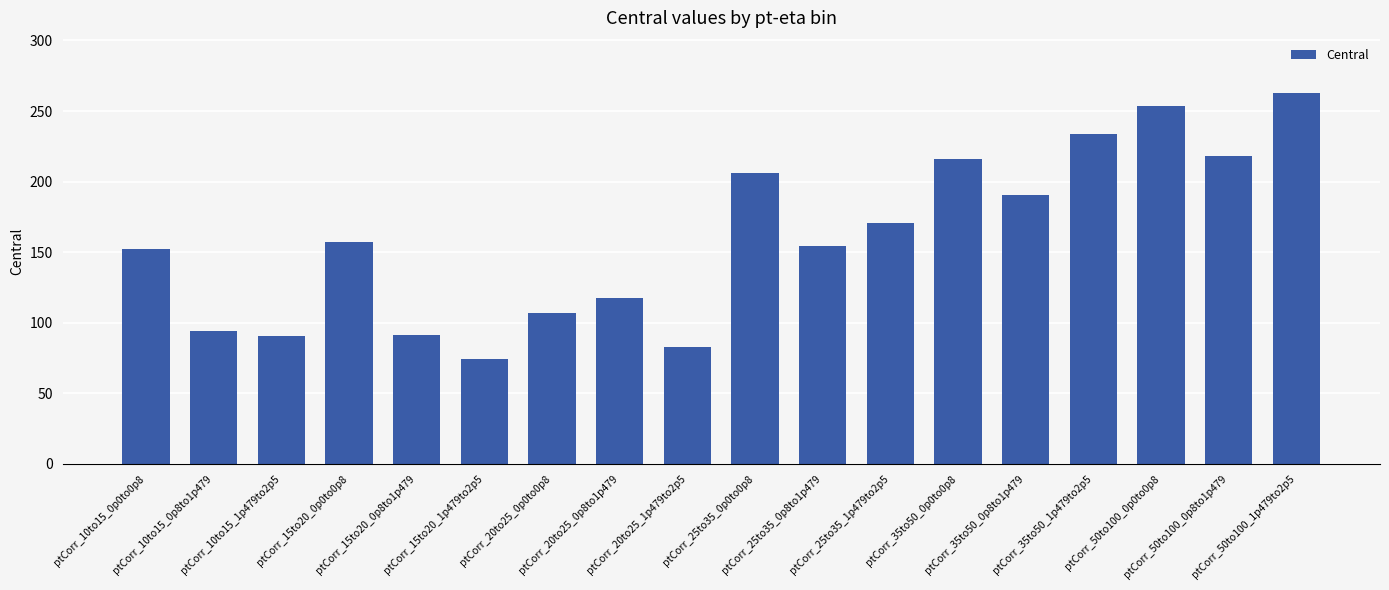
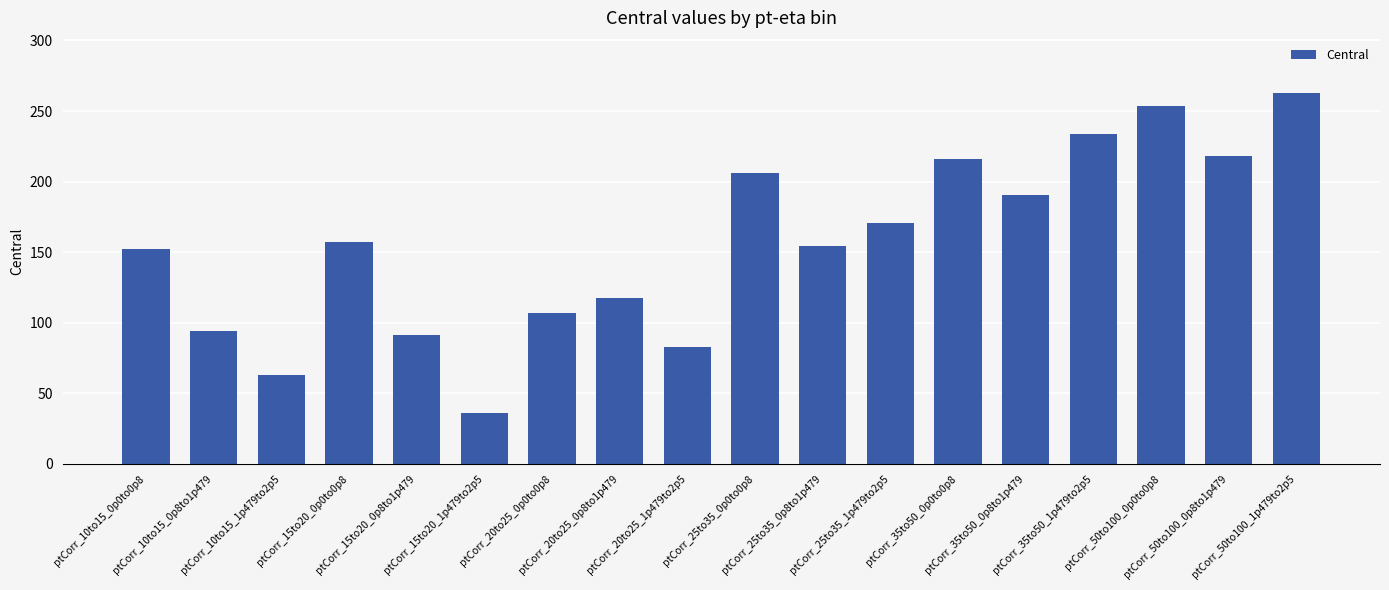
  {
    "ptCorr_10to15_0p0to0p8": 152,
    "ptCorr_10to15_0p8to1p479": 94,
-   "ptCorr_10to15_1p479to2p5": 91,
+   "ptCorr_10to15_1p479to2p5": 63,
    "ptCorr_15to20_0p0to0p8": 157,
    "ptCorr_15to20_0p8to1p479": 91,
-   "ptCorr_15to20_1p479to2p5": 74,
+   "ptCorr_15to20_1p479to2p5": 36,
    "ptCorr_20to25_0p0to0p8": 107,
    "ptCorr_20to25_0p8to1p479": 118,
    "ptCorr_20to25_1p479to2p5": 83,
    "ptCorr_25to35_0p0to0p8": 206,
    "ptCorr_25to35_0p8to1p479": 154,
    "ptCorr_25to35_1p479to2p5": 170,
    "ptCorr_35to50_0p0to0p8": 216,
    "ptCorr_35to50_0p8to1p479": 191,
    "ptCorr_35to50_1p479to2p5": 234,
    "ptCorr_50to100_0p0to0p8": 254,
    "ptCorr_50to100_0p8to1p479": 218,
    "ptCorr_50to100_1p479to2p5": 262
  }
